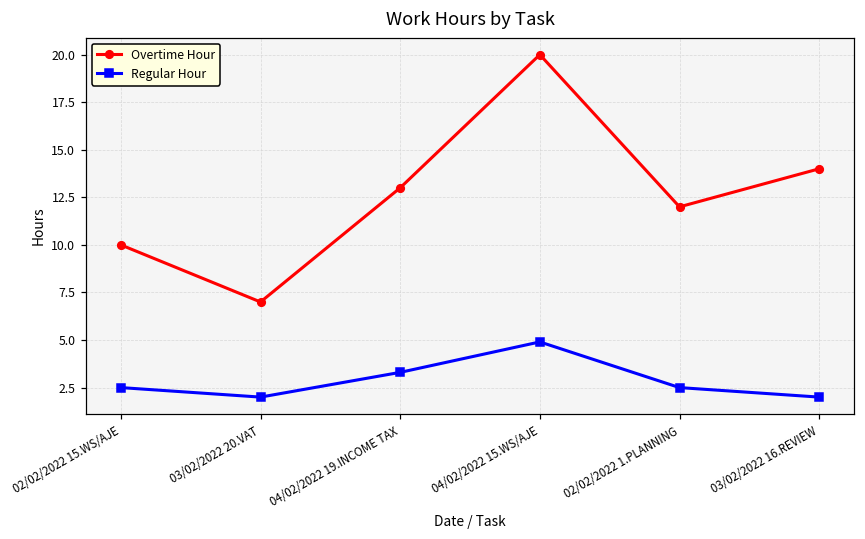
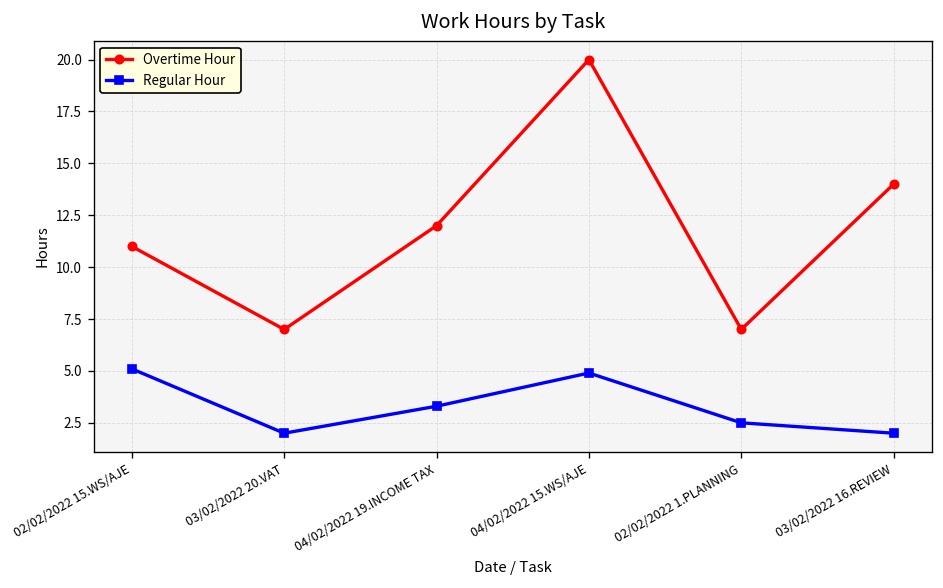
  {
    "Overtime Hour": {
-     "02/02/2022 15.WS/AJE": 10,
+     "02/02/2022 15.WS/AJE": 11,
      "03/02/2022 20.VAT": 7,
-     "04/02/2022 19.INCOME TAX": 13,
+     "04/02/2022 19.INCOME TAX": 12,
      "04/02/2022 15.WS/AJE": 20,
-     "02/02/2022 1.PLANNING": 12,
+     "02/02/2022 1.PLANNING": 7,
      "03/02/2022 16.REVIEW": 14
    },
    "Regular Hour": {
-     "02/02/2022 15.WS/AJE": 2.5,
+     "02/02/2022 15.WS/AJE": 5.1,
      "03/02/2022 20.VAT": 2.0,
      "04/02/2022 19.INCOME TAX": 3.3,
      "04/02/2022 15.WS/AJE": 4.9,
      "02/02/2022 1.PLANNING": 2.5,
      "03/02/2022 16.REVIEW": 2.0
    }
  }
